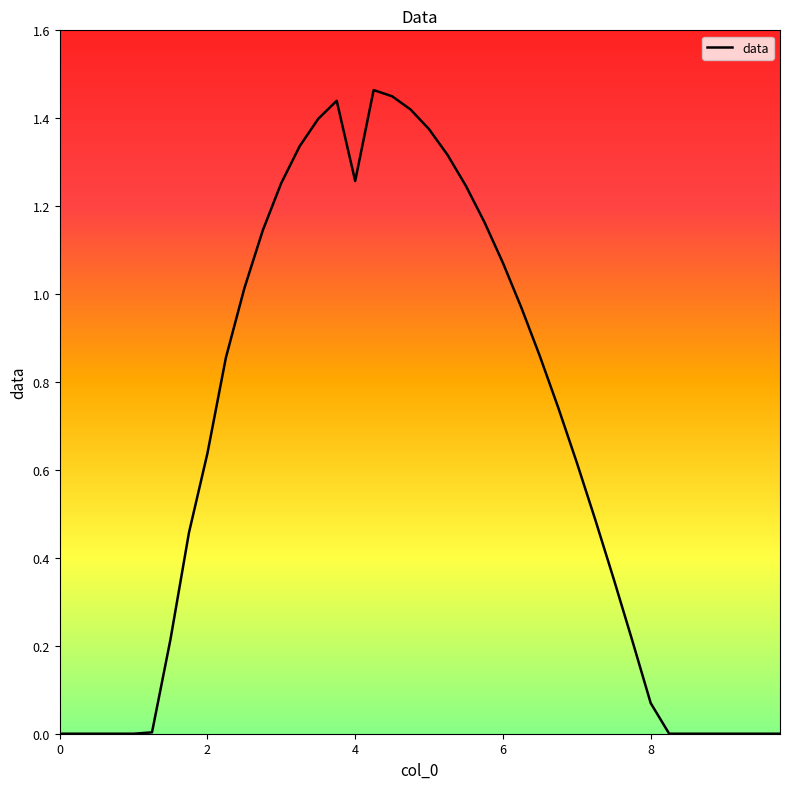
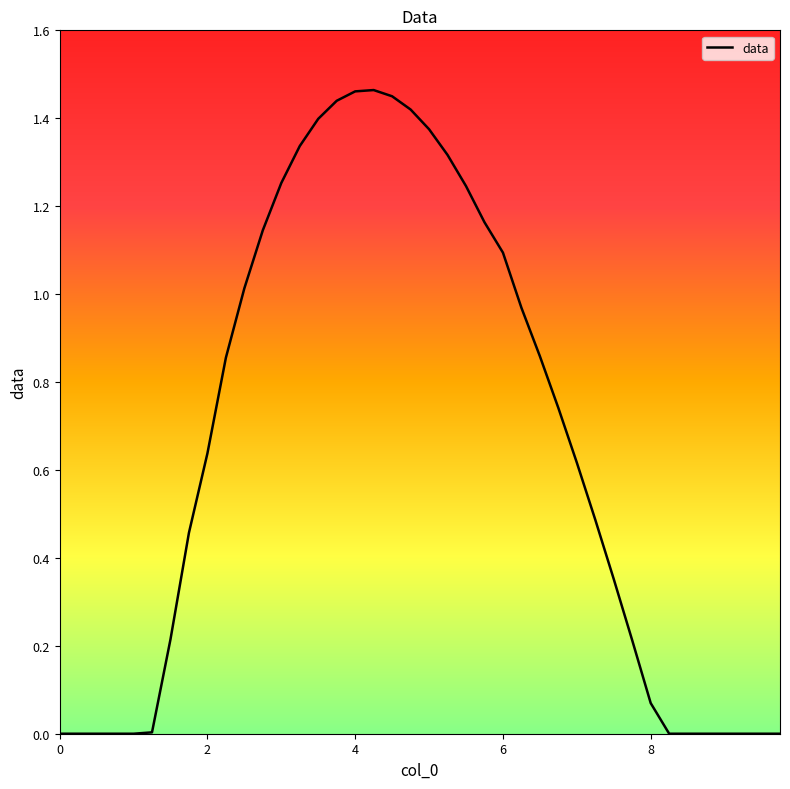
  {
    "0": 0.00,
    "2": 0.64,
-   "4": 1.26,
-   "6": 1.07,
+   "4": 1.46,
+   "6": 1.09,
    "8": 0.07
  }
